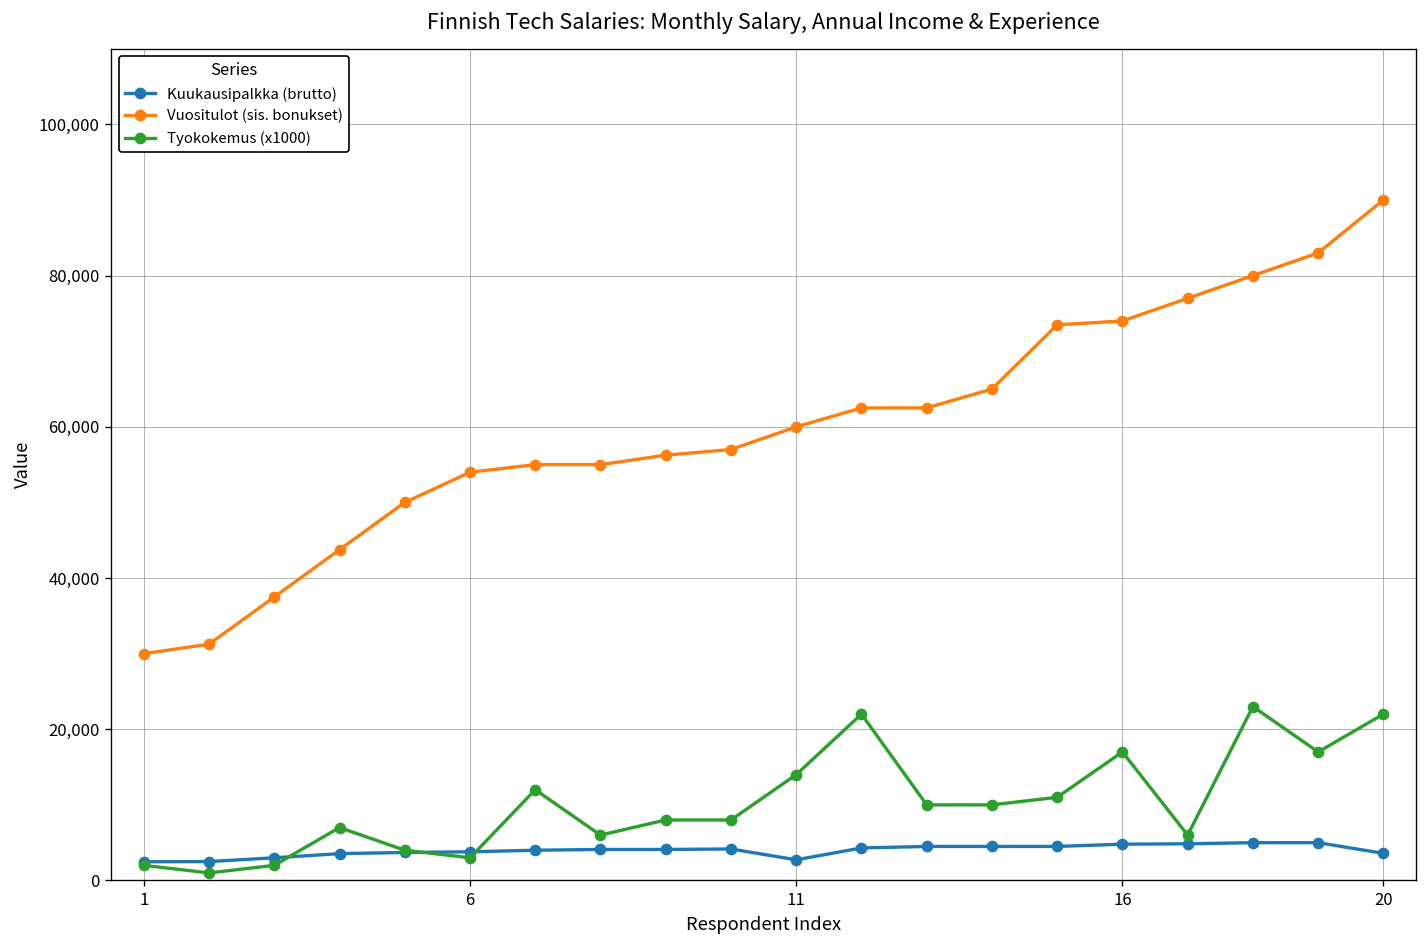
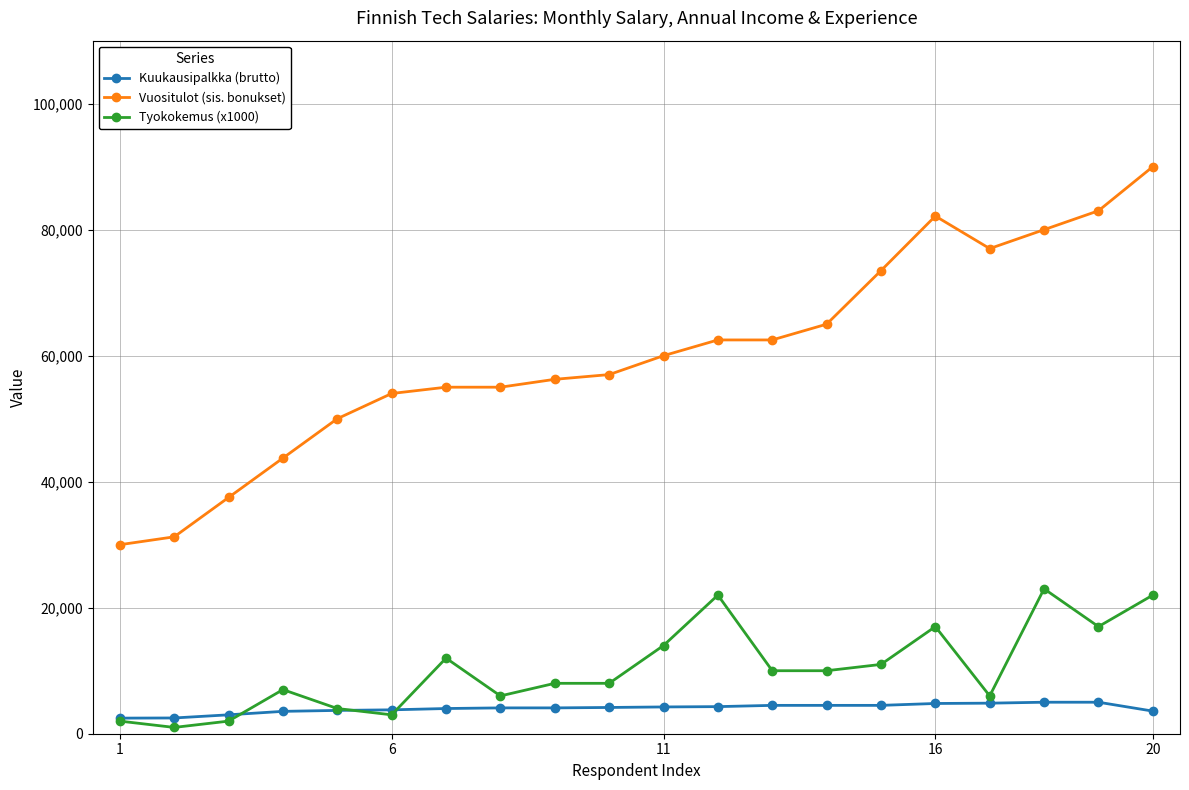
  {
    "Kuukausipalkka (brutto)": {
      "1": "2,000",
      "6": "4,000",
-     "11": "3,000",
+     "11": "4,000",
      "16": "5,000",
      "20": "4,000"
    },
    "Vuositulot (sis. bonukset)": {
      "1": "30,000",
      "6": "54,000",
      "11": "60,000",
-     "16": "74,000",
+     "16": "82,000",
      "20": "90,000"
    },
    "Tyokokemus (x1000)": {
      "1": "2,000",
      "6": "3,000",
      "11": "14,000",
      "16": "17,000",
      "20": "22,000"
    }
  }
